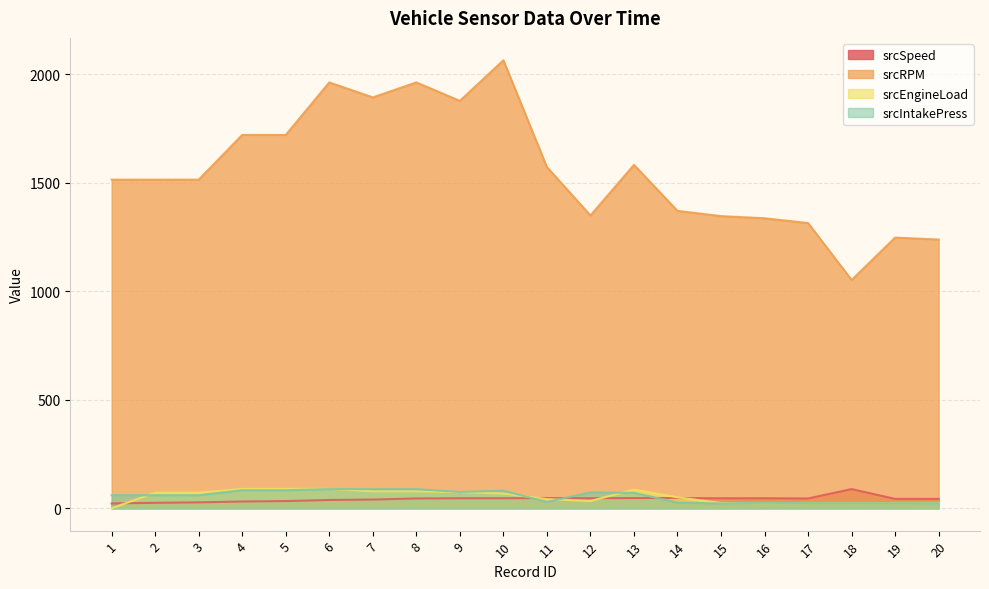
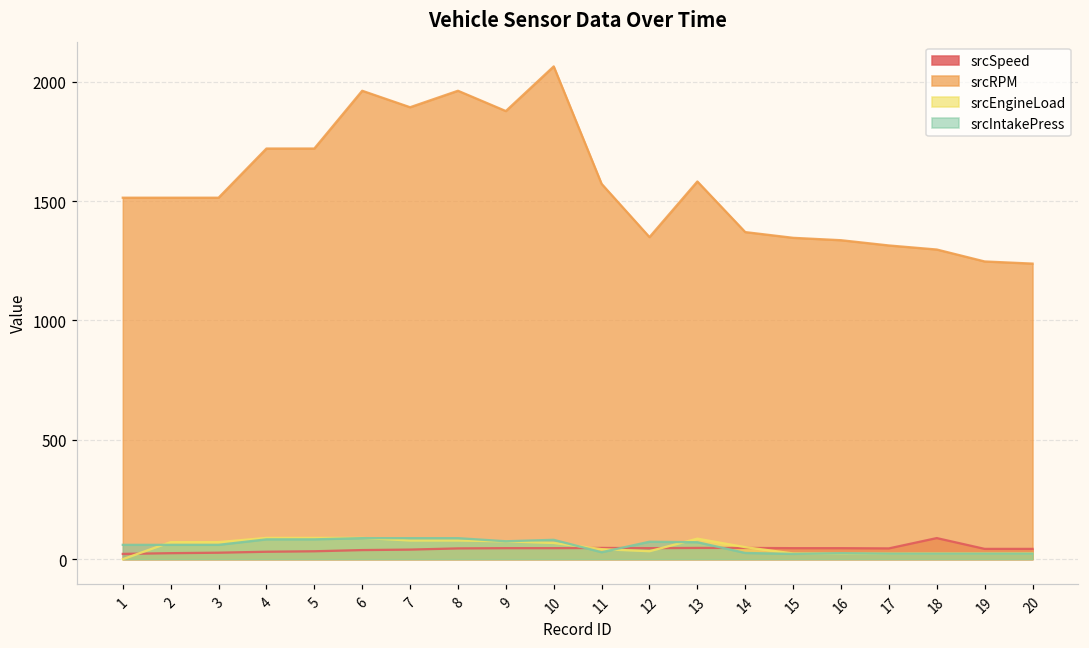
  {
    "srcSpeed": {
      "1": 20,
      "2": 30,
      "3": 30,
      "4": 30,
      "5": 30,
      "6": 40,
      "7": 40,
      "8": 50,
      "9": 50,
      "10": 50,
      "12": 50,
      "13": 50,
      "15": 50,
      "16": 50,
      "17": 50,
      "18": 90,
      "19": 40,
      "20": 40
    },
    "srcRPM": {
      "1": 1510,
      "2": 1510,
      "3": 1510,
      "4": 1720,
      "5": 1720,
      "6": 1960,
      "7": 1890,
      "8": 1960,
      "9": 1880,
      "10": 2060,
      "11": 1570,
      "12": 1350,
      "13": 1580,
      "14": 1370,
      "15": 1350,
      "16": 1340,
      "17": 1310,
-     "18": 1050,
+     "18": 1300,
      "19": 1250,
      "20": 1240
    },
    "srcEngineLoad": {
      "1": 0,
      "10": 70,
      "12": 30,
      "13": 90
    },
    "srcIntakePress": {
      "1": 60,
      "10": 80,
      "11": 30,
      "12": 70,
      "13": 70,
      "14": 30
    }
  }
